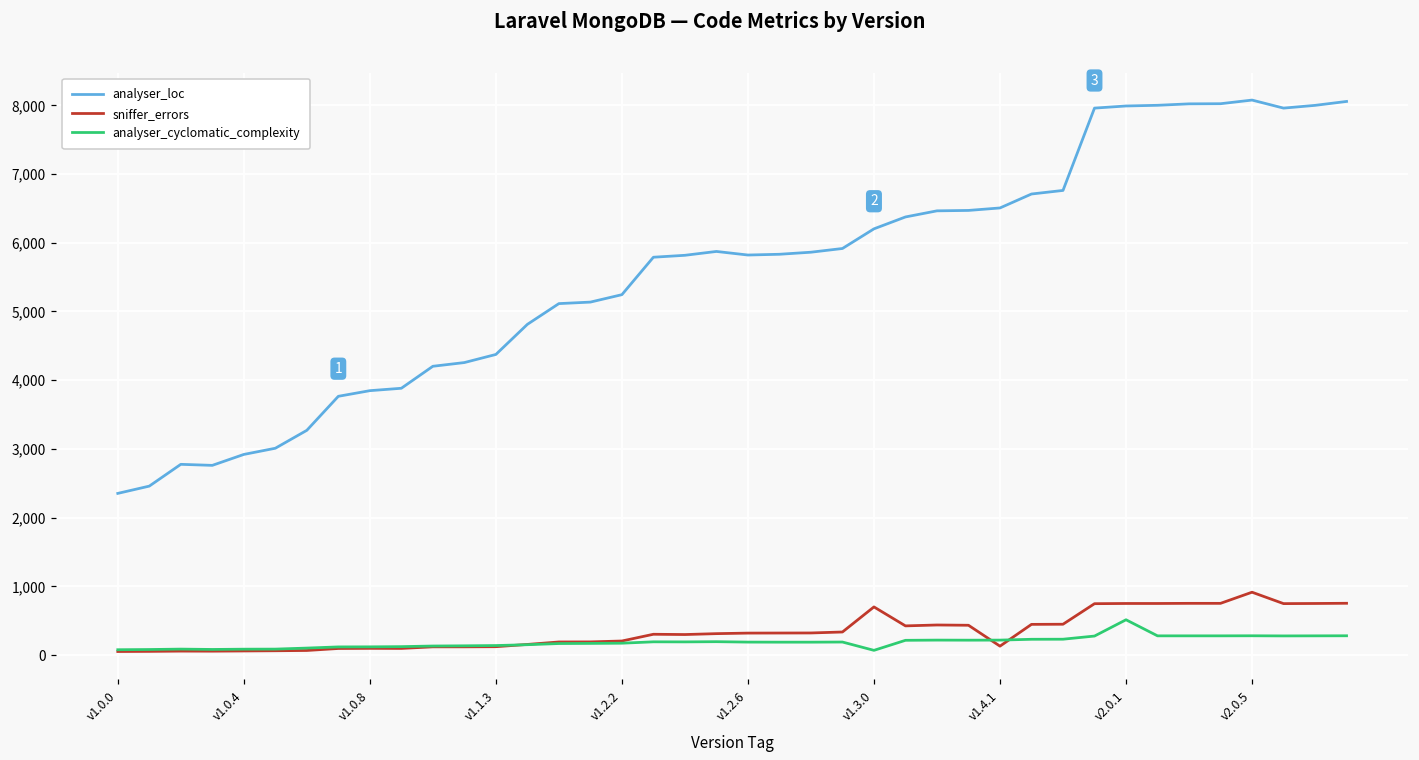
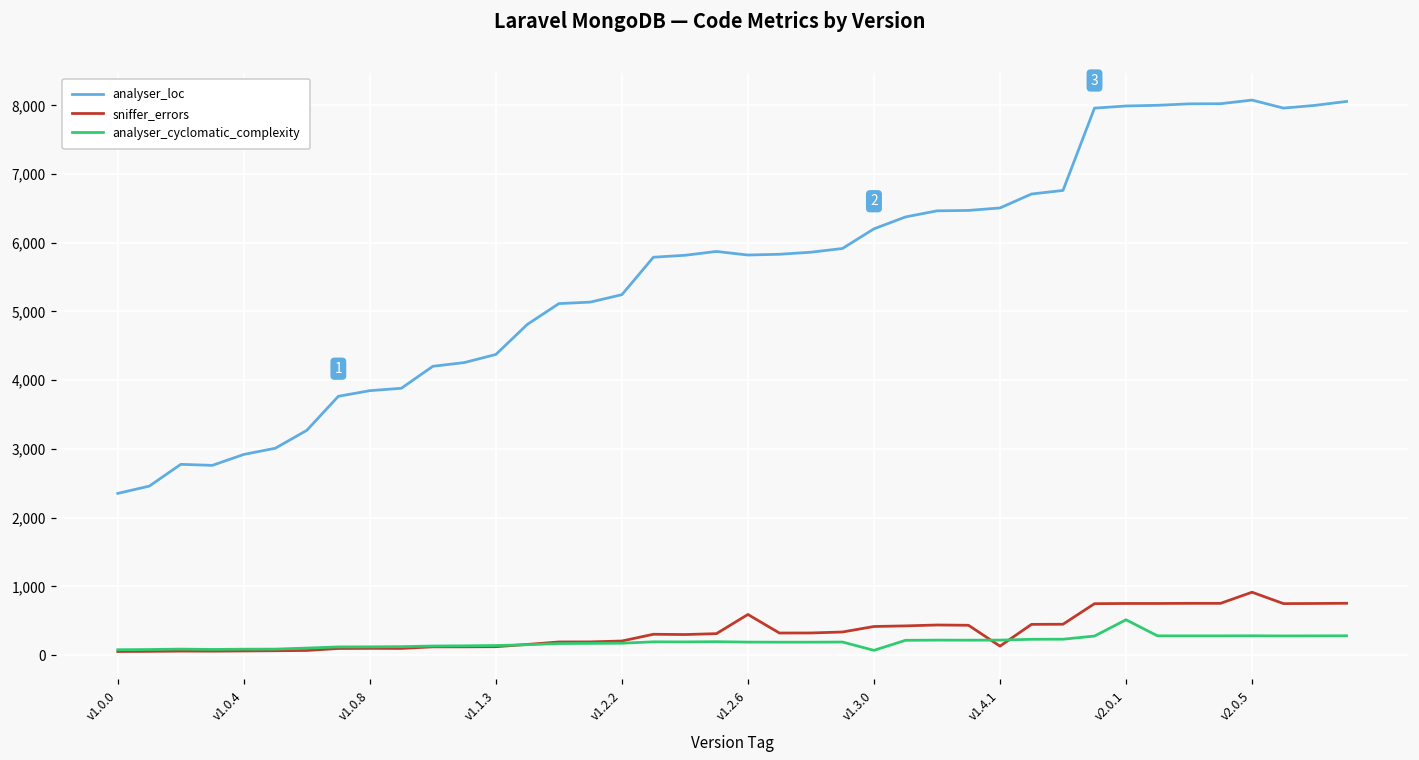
  {
    "analyser_loc": {
      "v1.0.0": "2,400",
      "v1.0.4": "2,900",
      "v1.0.8": "3,800",
      "v1.1.3": "4,400",
      "v1.2.2": "5,200",
      "v1.2.6": "5,800",
      "v1.4.1": "6,500",
      "v2.0.1": "8,000",
      "v2.0.5": "8,100"
    },
    "sniffer_errors": {
-     "v1.2.6": "300",
-     "v1.3.0": "700",
+     "v1.2.6": "600",
+     "v1.3.0": "400",
      "v1.4.1": "100",
      "v2.0.1": "700",
      "v2.0.5": "900"
    },
    "analyser_cyclomatic_complexity": {
      "v1.2.6": "200",
      "v1.3.0": "100",
      "v1.4.1": "200",
      "v2.0.1": "500",
      "v2.0.5": "300"
    }
  }
